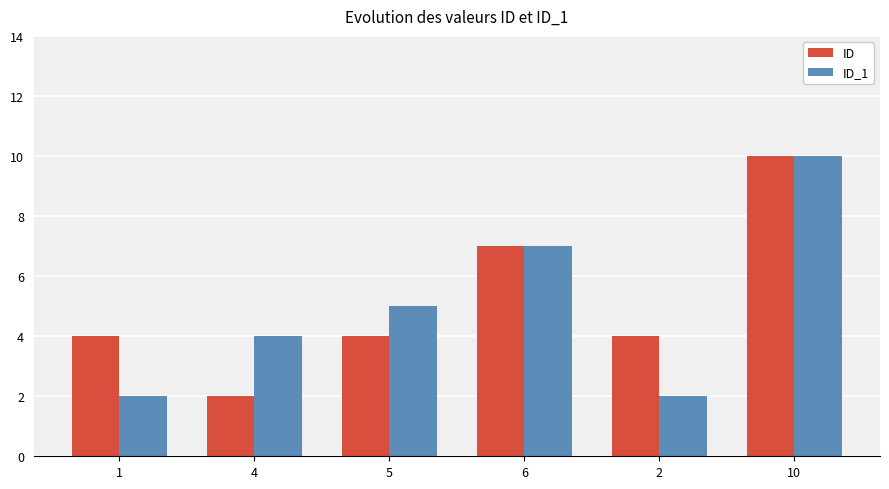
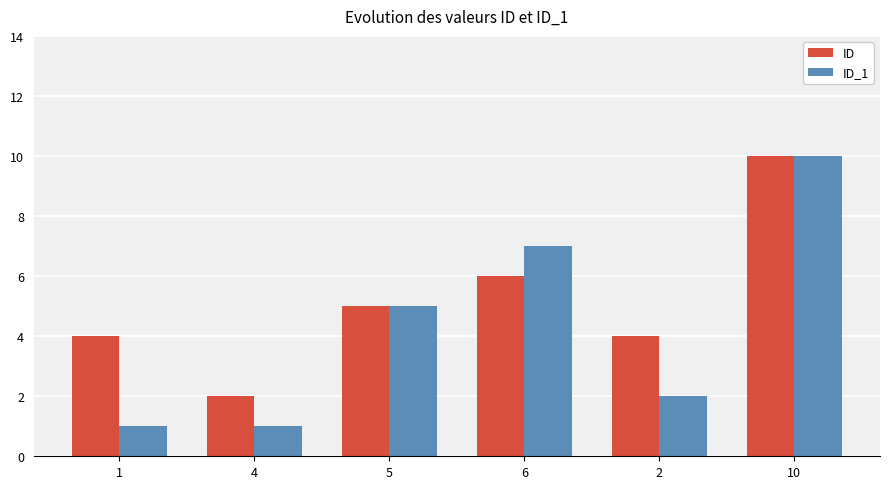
  {
    "ID": {
      "1": 4,
      "4": 2,
-     "5": 4,
-     "6": 7,
+     "5": 5,
+     "6": 6,
      "2": 4,
      "10": 10
    },
    "ID_1": {
-     "1": 2,
-     "4": 4,
+     "1": 1,
+     "4": 1,
      "5": 5,
      "6": 7,
      "2": 2,
      "10": 10
    }
  }
